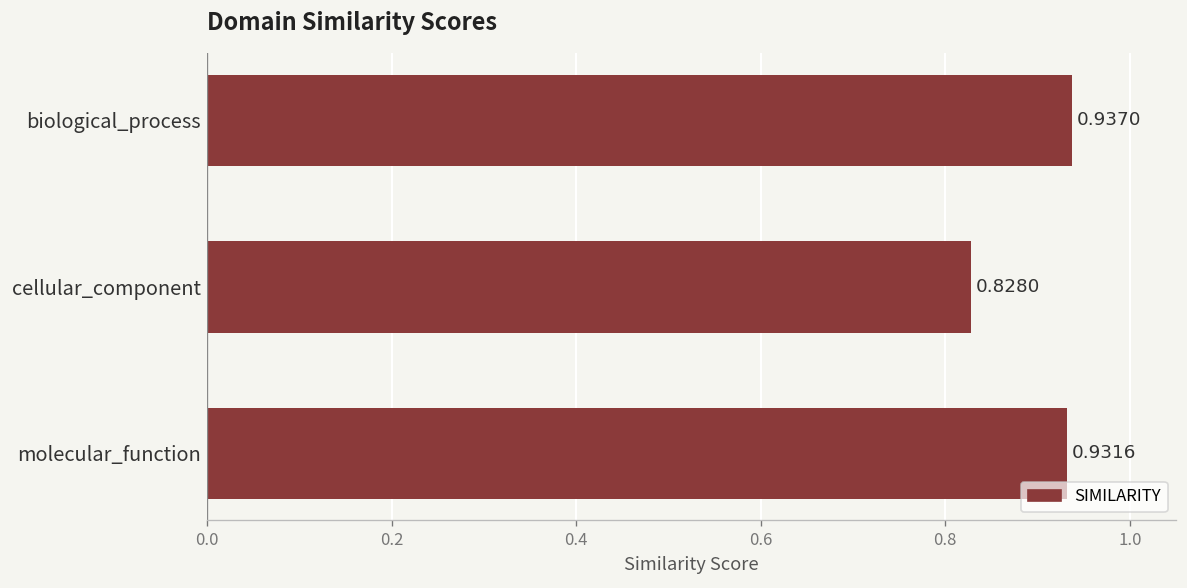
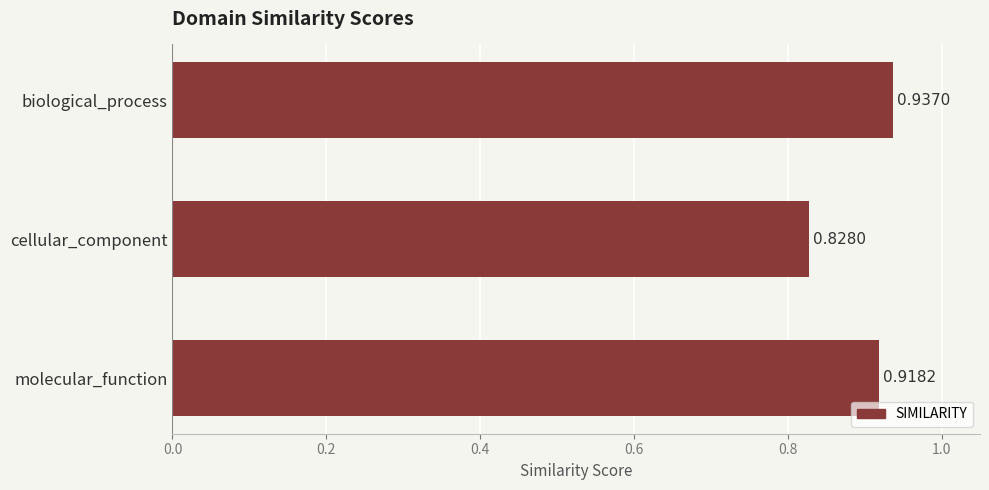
  {
    "biological_process": 0.9370,
    "cellular_component": 0.8280,
-   "molecular_function": 0.9316
+   "molecular_function": 0.9182
  }
